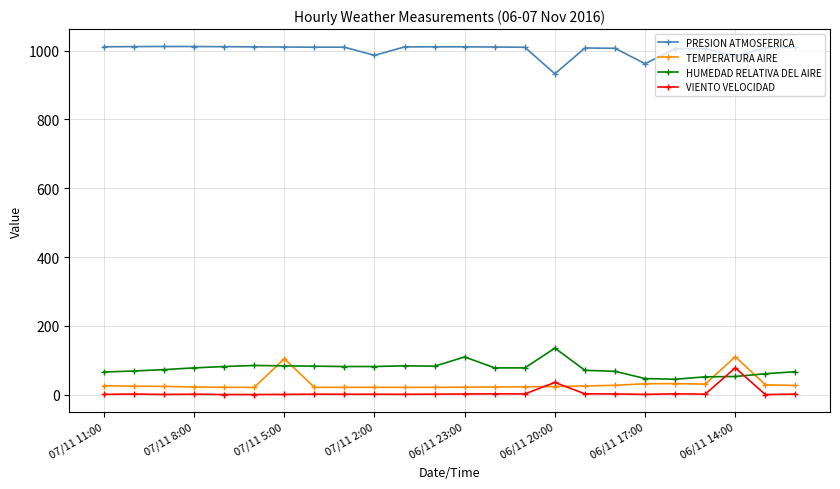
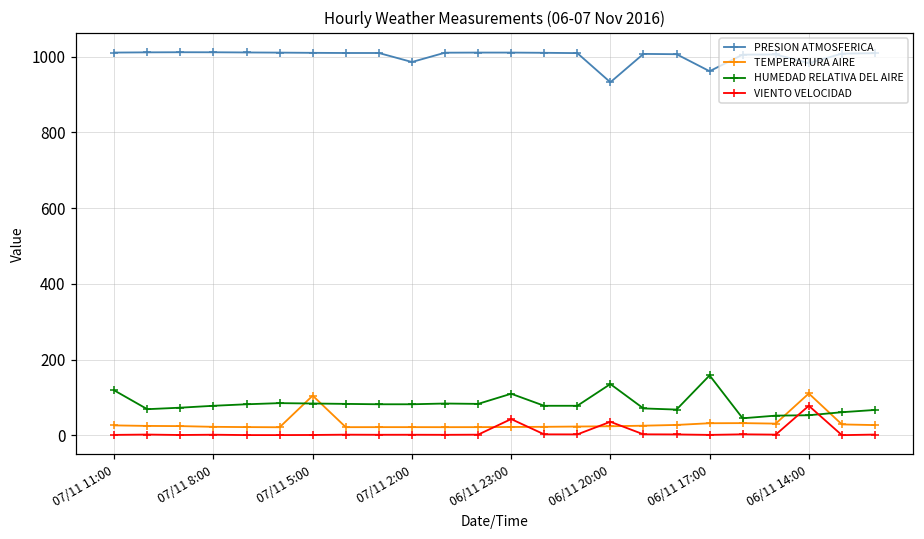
  {
    "PRESION ATMOSFERICA": {
      "07/11 11:00": 1010,
      "07/11 8:00": 1010,
      "07/11 5:00": 1010,
      "07/11 2:00": 990,
      "06/11 23:00": 1010,
      "06/11 20:00": 930,
      "06/11 17:00": 960
    },
    "TEMPERATURA AIRE": {
      "07/11 11:00": 30,
      "07/11 8:00": 20,
      "07/11 5:00": 100,
      "07/11 2:00": 20,
      "06/11 23:00": 20,
      "06/11 20:00": 20,
      "06/11 17:00": 30,
      "06/11 14:00": 110
    },
    "HUMEDAD RELATIVA DEL AIRE": {
-     "07/11 11:00": 70,
+     "07/11 11:00": 120,
      "07/11 8:00": 80,
      "07/11 5:00": 80,
      "07/11 2:00": 80,
      "06/11 23:00": 110,
      "06/11 20:00": 140,
-     "06/11 17:00": 50,
+     "06/11 17:00": 160,
      "06/11 14:00": 50
    },
    "VIENTO VELOCIDAD": {
      "07/11 11:00": 0,
      "07/11 8:00": 0,
      "07/11 5:00": 0,
      "07/11 2:00": 0,
-     "06/11 23:00": 0,
+     "06/11 23:00": 40,
      "06/11 20:00": 40,
      "06/11 17:00": 0,
      "06/11 14:00": 80
    }
  }
